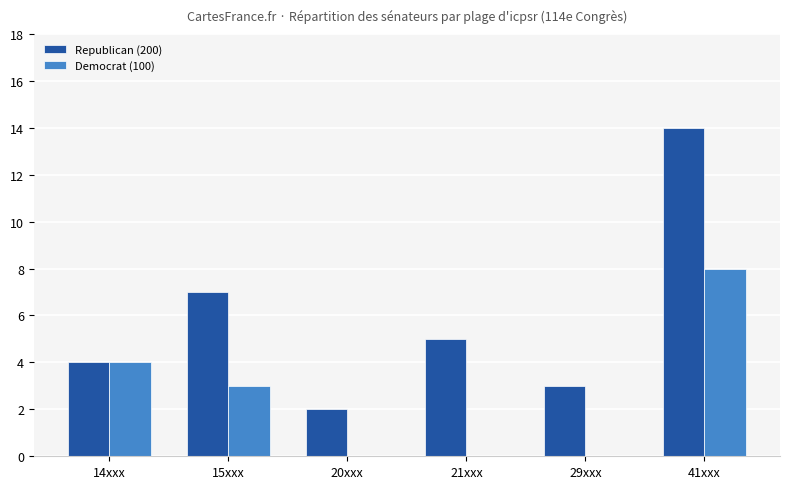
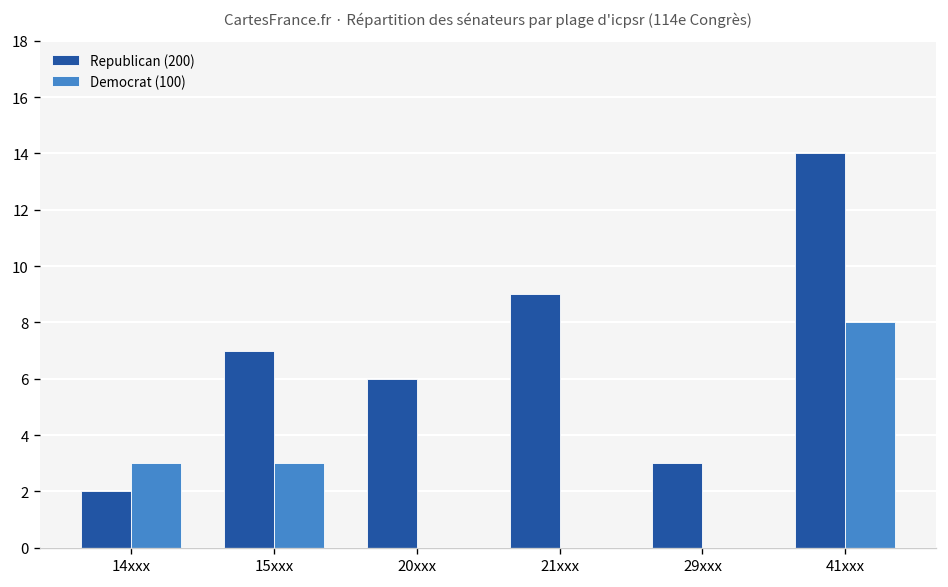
  {
    "Republican (200)": {
-     "14xxx": 4,
+     "14xxx": 2,
      "15xxx": 7,
-     "20xxx": 2,
-     "21xxx": 5,
+     "20xxx": 6,
+     "21xxx": 9,
      "29xxx": 3,
      "41xxx": 14
    },
    "Democrat (100)": {
-     "14xxx": 4,
+     "14xxx": 3,
      "15xxx": 3,
      "20xxx": 0,
      "21xxx": 0,
      "29xxx": 0,
      "41xxx": 8
    }
  }
